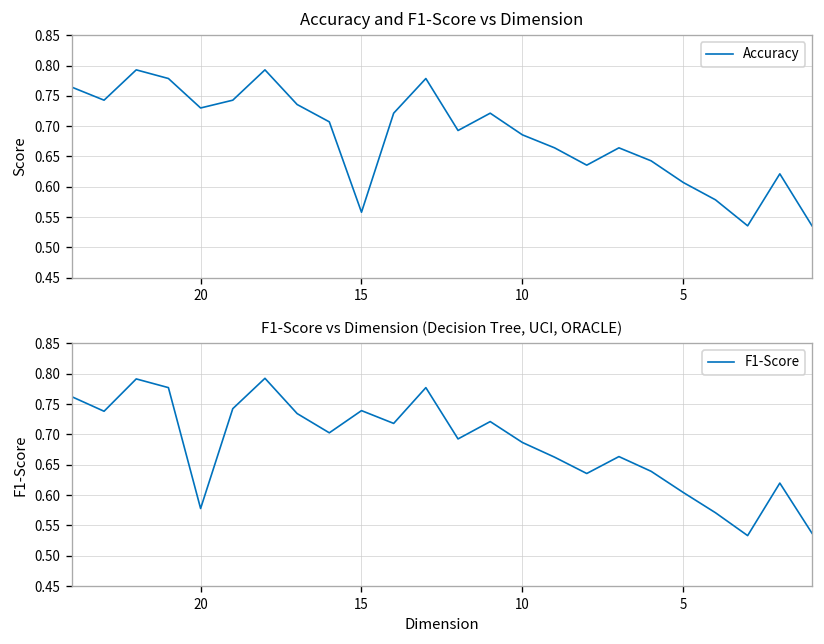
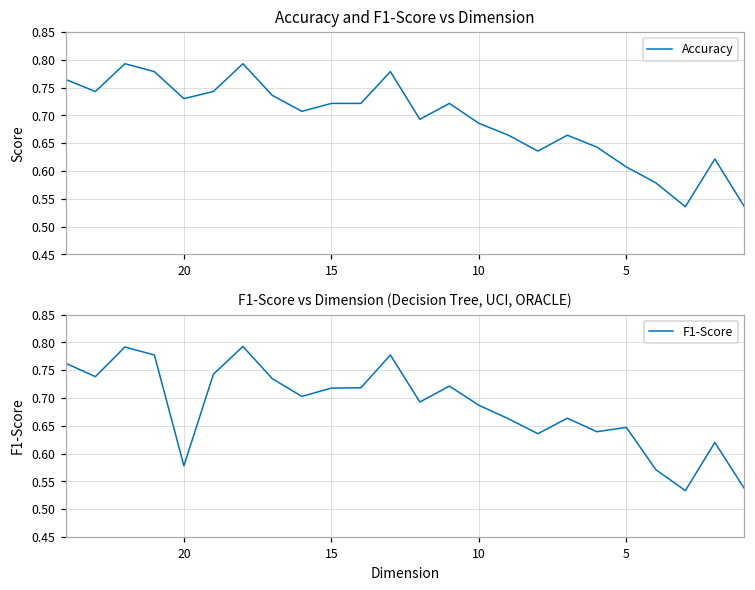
  {
    "Accuracy and F1-Score vs Dimension": {
      "20": 0.73,
-     "15": 0.56,
+     "15": 0.72,
      "10": 0.69,
      "5": 0.61
    },
    "F1-Score vs Dimension (Decision Tree, UCI, ORACLE)": {
      "20": 0.58,
-     "15": 0.74,
+     "15": 0.72,
      "10": 0.69,
-     "5": 0.60
+     "5": 0.65
    }
  }
